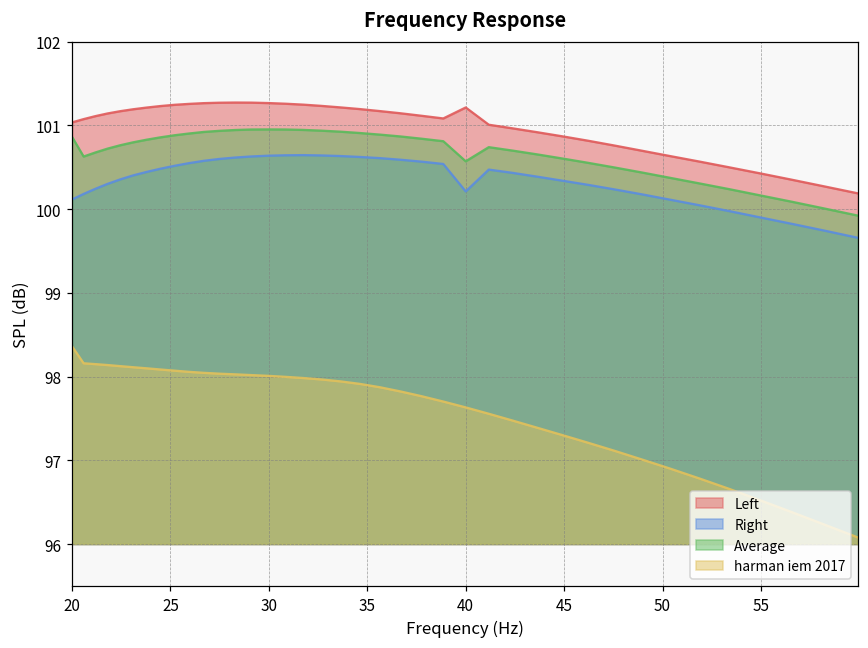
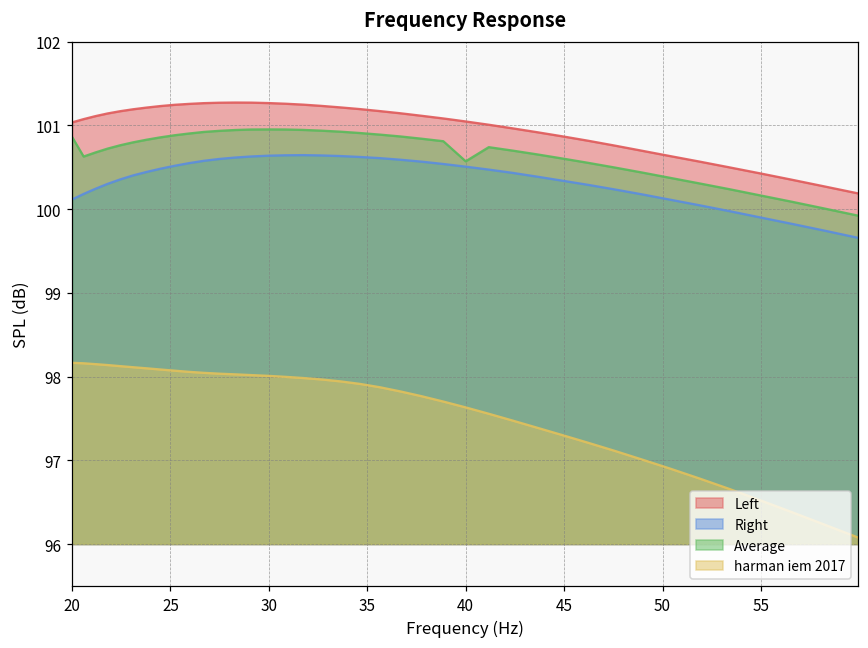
  {
    "Left": {
      "20": 101.0,
-     "40": 101.2
+     "40": 101.0
    },
    "Right": {
      "20": 100.1,
-     "40": 100.2
+     "40": 100.5
    },
    "Average": {
      "20": 100.9,
      "40": 100.6
    },
    "harman iem 2017": {
-     "20": 98.4,
+     "20": 98.2,
      "40": 97.6
    }
  }
